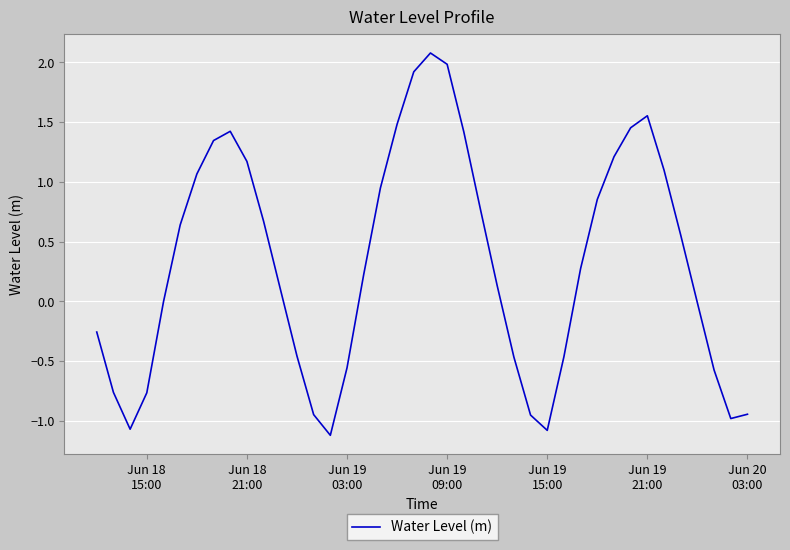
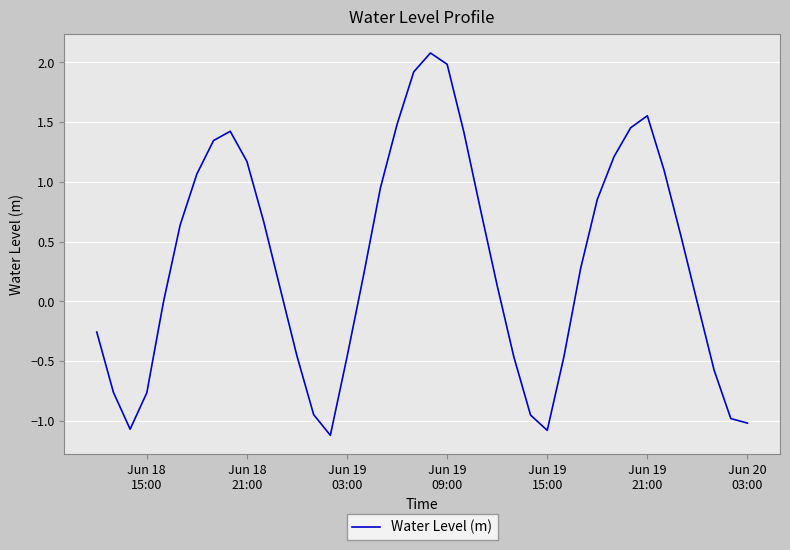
  {
    "Jun 18 15:00": -0.76,
    "Jun 18 21:00": 1.17,
-   "Jun 19 03:00": -0.56,
+   "Jun 19 03:00": -0.46,
    "Jun 19 09:00": 1.98,
    "Jun 19 15:00": -1.08,
    "Jun 19 21:00": 1.55,
-   "Jun 20 03:00": -0.94
+   "Jun 20 03:00": -1.02
  }
